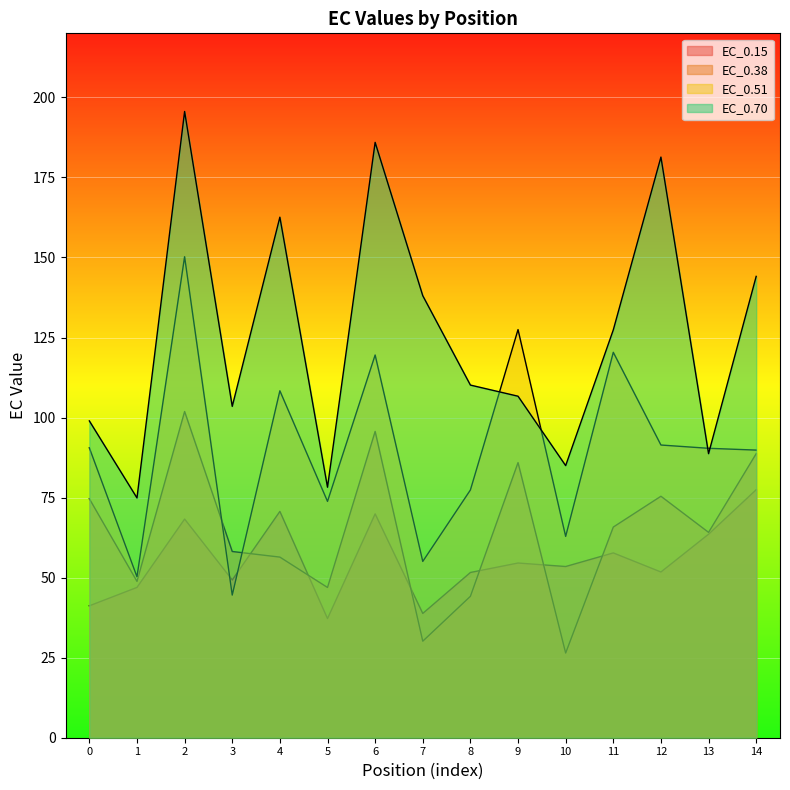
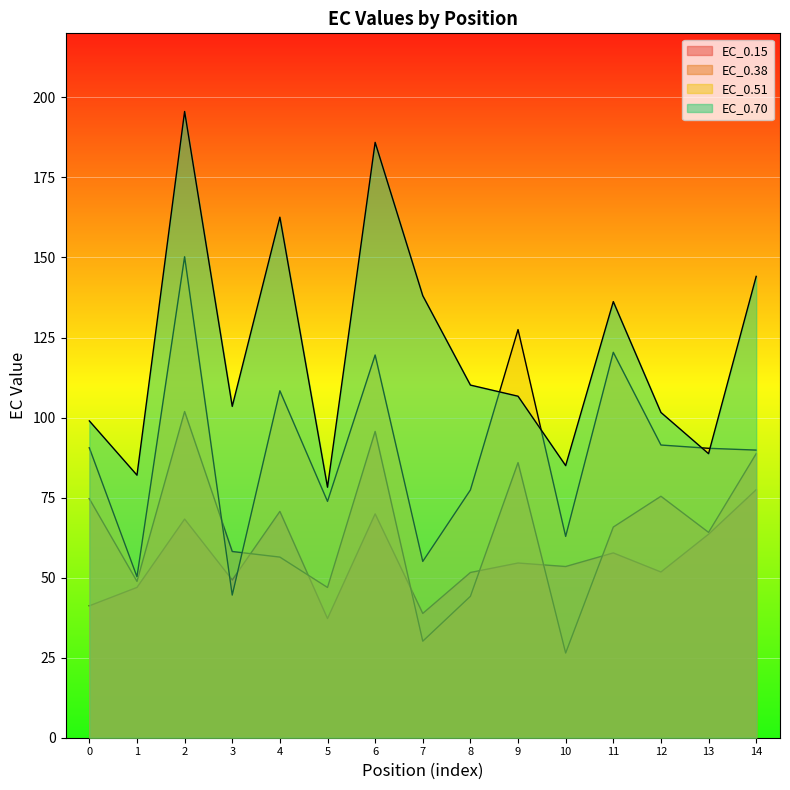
  {
    "EC_0.70": {
      "0": 99,
-     "1": 75,
+     "1": 82,
      "2": 196,
      "3": 103,
      "4": 163,
      "5": 78,
      "6": 186,
      "7": 138,
      "8": 110,
      "9": 107,
      "10": 85,
-     "11": 127,
-     "12": 181,
+     "11": 136,
+     "12": 102,
      "13": 89,
      "14": 144
    }
  }
